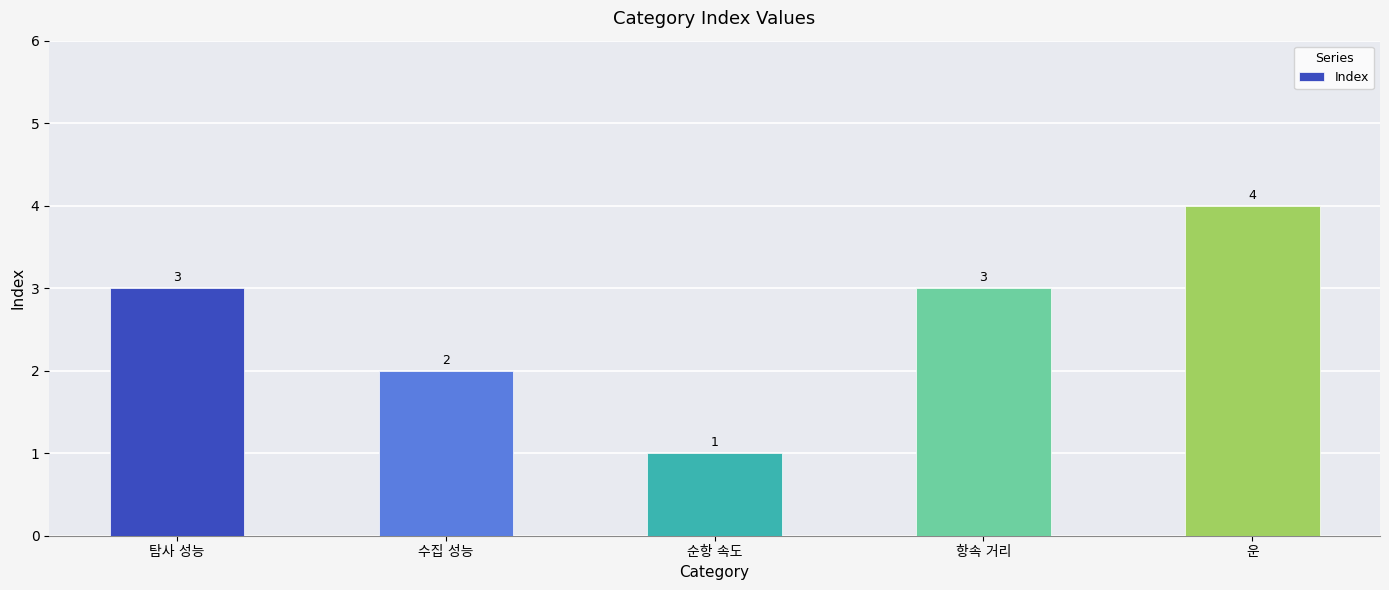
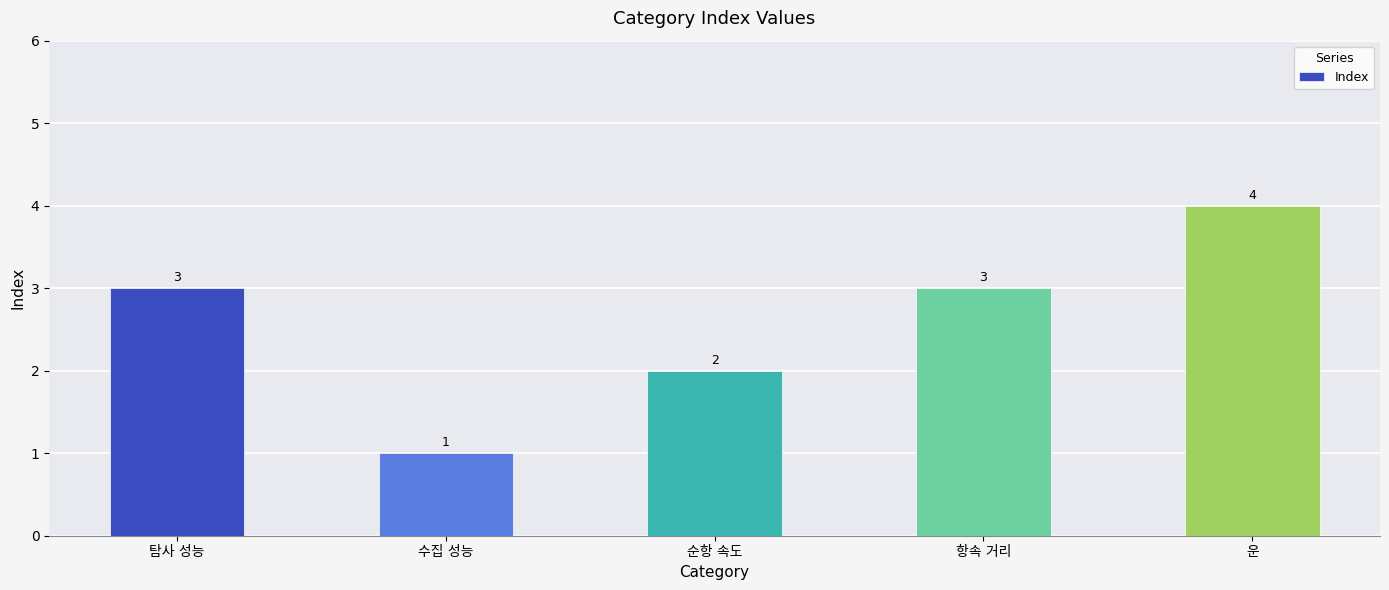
  {
    "탐사 성능": 3,
-   "수집 성능": 2,
-   "순항 속도": 1,
+   "수집 성능": 1,
+   "순항 속도": 2,
    "항속 거리": 3,
    "운": 4
  }
